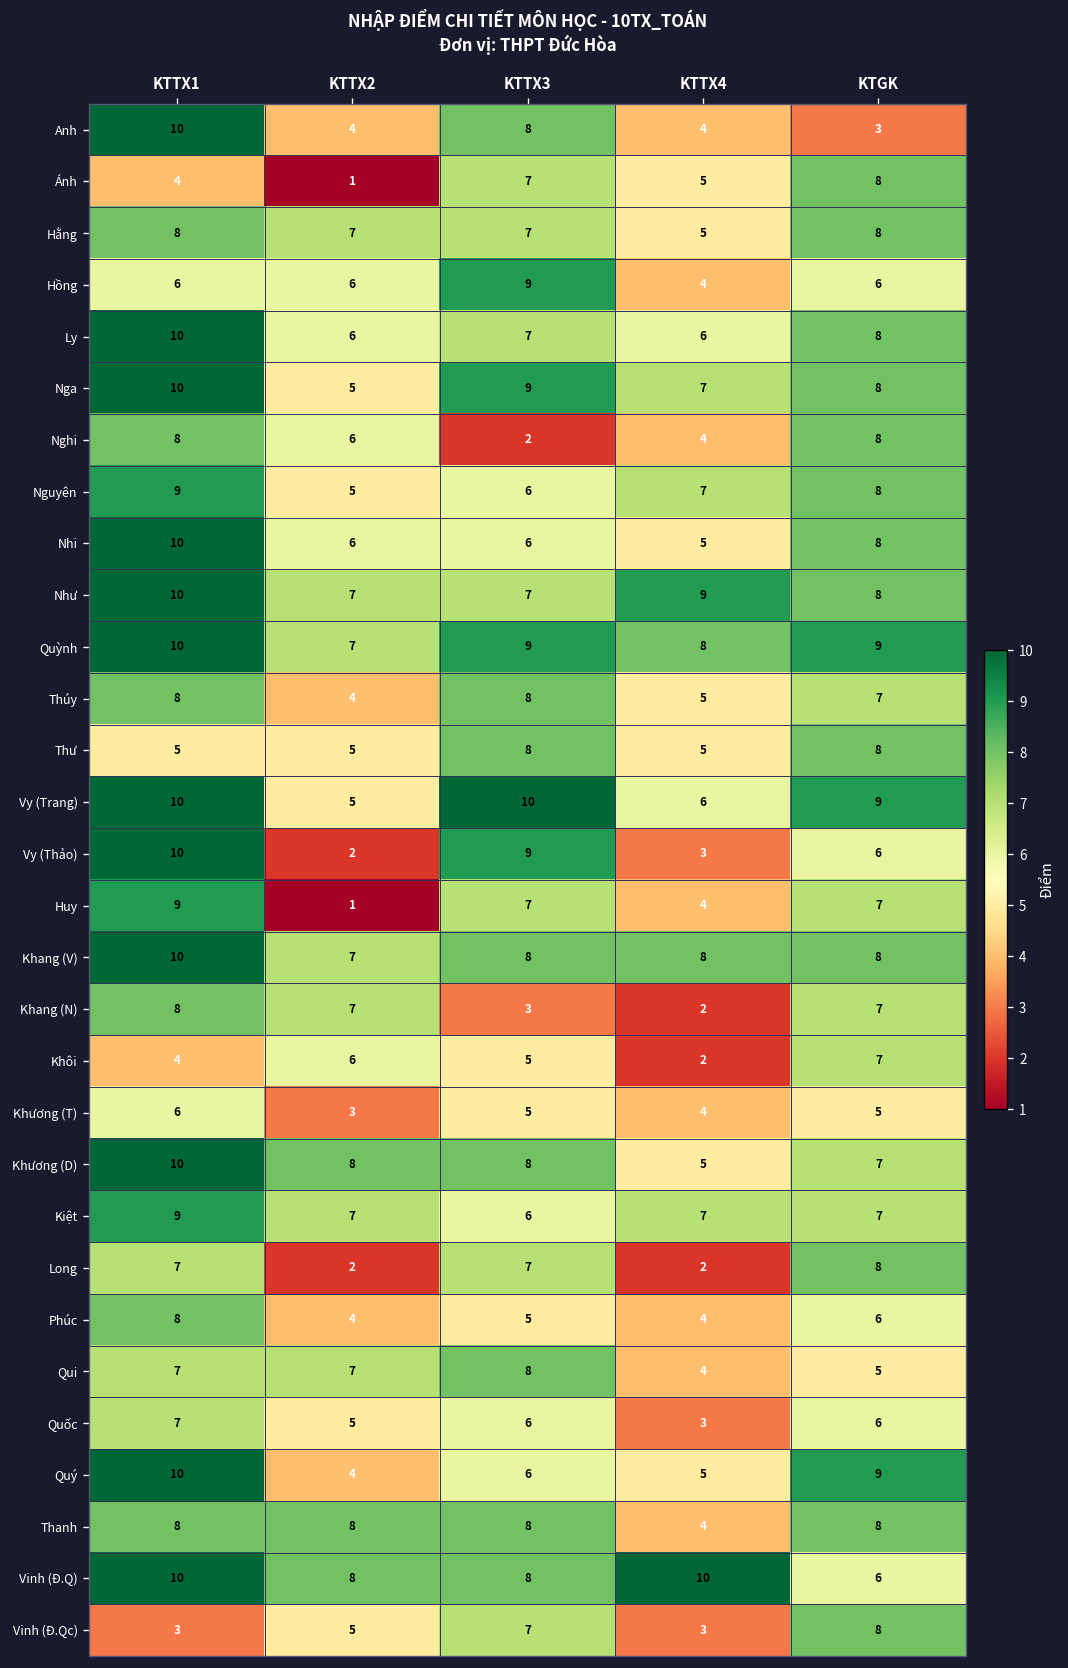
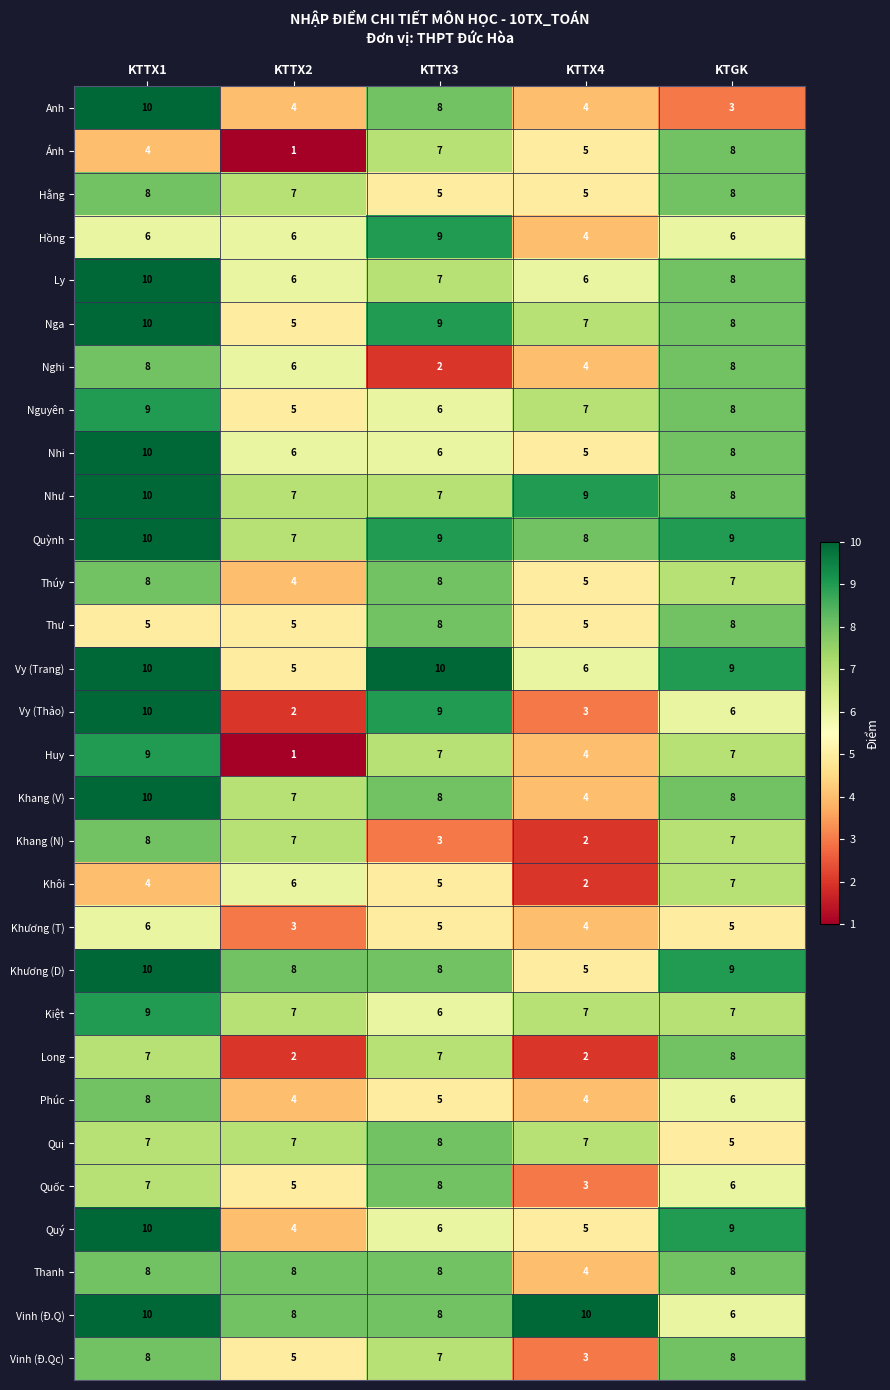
  {
    "Anh": {
      "KTTX1": 10,
      "KTTX2": 4,
      "KTTX3": 8,
      "KTTX4": 4,
      "KTGK": 3
    },
    "Ánh": {
      "KTTX1": 4,
      "KTTX2": 1,
      "KTTX3": 7,
      "KTTX4": 5,
      "KTGK": 8
    },
    "Hằng": {
      "KTTX1": 8,
      "KTTX2": 7,
-     "KTTX3": 7,
+     "KTTX3": 5,
      "KTTX4": 5,
      "KTGK": 8
    },
    "Hồng": {
      "KTTX1": 6,
      "KTTX2": 6,
      "KTTX3": 9,
      "KTTX4": 4,
      "KTGK": 6
    },
    "Ly": {
      "KTTX1": 10,
      "KTTX2": 6,
      "KTTX3": 7,
      "KTTX4": 6,
      "KTGK": 8
    },
    "Nga": {
      "KTTX1": 10,
      "KTTX2": 5,
      "KTTX3": 9,
      "KTTX4": 7,
      "KTGK": 8
    },
    "Nghi": {
      "KTTX1": 8,
      "KTTX2": 6,
      "KTTX3": 2,
      "KTTX4": 4,
      "KTGK": 8
    },
    "Nguyên": {
      "KTTX1": 9,
      "KTTX2": 5,
      "KTTX3": 6,
      "KTTX4": 7,
      "KTGK": 8
    },
    "Nhi": {
      "KTTX1": 10,
      "KTTX2": 6,
      "KTTX3": 6,
      "KTTX4": 5,
      "KTGK": 8
    },
    "Như": {
      "KTTX1": 10,
      "KTTX2": 7,
      "KTTX3": 7,
      "KTTX4": 9,
      "KTGK": 8
    },
    "Quỳnh": {
      "KTTX1": 10,
      "KTTX2": 7,
      "KTTX3": 9,
      "KTTX4": 8,
      "KTGK": 9
    },
    "Thúy": {
      "KTTX1": 8,
      "KTTX2": 4,
      "KTTX3": 8,
      "KTTX4": 5,
      "KTGK": 7
    },
    "Thư": {
      "KTTX1": 5,
      "KTTX2": 5,
      "KTTX3": 8,
      "KTTX4": 5,
      "KTGK": 8
    },
    "Vy (Trang)": {
      "KTTX1": 10,
      "KTTX2": 5,
      "KTTX3": 10,
      "KTTX4": 6,
      "KTGK": 9
    },
    "Vy (Thảo)": {
      "KTTX1": 10,
      "KTTX2": 2,
      "KTTX3": 9,
      "KTTX4": 3,
      "KTGK": 6
    },
    "Huy": {
      "KTTX1": 9,
      "KTTX2": 1,
      "KTTX3": 7,
      "KTTX4": 4,
      "KTGK": 7
    },
    "Khang (V)": {
      "KTTX1": 10,
      "KTTX2": 7,
      "KTTX3": 8,
-     "KTTX4": 8,
+     "KTTX4": 4,
      "KTGK": 8
    },
    "Khang (N)": {
      "KTTX1": 8,
      "KTTX2": 7,
      "KTTX3": 3,
      "KTTX4": 2,
      "KTGK": 7
    },
    "Khôi": {
      "KTTX1": 4,
      "KTTX2": 6,
      "KTTX3": 5,
      "KTTX4": 2,
      "KTGK": 7
    },
    "Khương (T)": {
      "KTTX1": 6,
      "KTTX2": 3,
      "KTTX3": 5,
      "KTTX4": 4,
      "KTGK": 5
    },
    "Khương (D)": {
      "KTTX1": 10,
      "KTTX2": 8,
      "KTTX3": 8,
      "KTTX4": 5,
-     "KTGK": 7
+     "KTGK": 9
    },
    "Kiệt": {
      "KTTX1": 9,
      "KTTX2": 7,
      "KTTX3": 6,
      "KTTX4": 7,
      "KTGK": 7
    },
    "Long": {
      "KTTX1": 7,
      "KTTX2": 2,
      "KTTX3": 7,
      "KTTX4": 2,
      "KTGK": 8
    },
    "Phúc": {
      "KTTX1": 8,
      "KTTX2": 4,
      "KTTX3": 5,
      "KTTX4": 4,
      "KTGK": 6
    },
    "Qui": {
      "KTTX1": 7,
      "KTTX2": 7,
      "KTTX3": 8,
-     "KTTX4": 4,
+     "KTTX4": 7,
      "KTGK": 5
    },
    "Quốc": {
      "KTTX1": 7,
      "KTTX2": 5,
-     "KTTX3": 6,
+     "KTTX3": 8,
      "KTTX4": 3,
      "KTGK": 6
    },
    "Quý": {
      "KTTX1": 10,
      "KTTX2": 4,
      "KTTX3": 6,
      "KTTX4": 5,
      "KTGK": 9
    },
    "Thanh": {
      "KTTX1": 8,
      "KTTX2": 8,
      "KTTX3": 8,
      "KTTX4": 4,
      "KTGK": 8
    },
    "Vinh (Đ.Q)": {
      "KTTX1": 10,
      "KTTX2": 8,
      "KTTX3": 8,
      "KTTX4": 10,
      "KTGK": 6
    },
    "Vinh (Đ.Qc)": {
-     "KTTX1": 3,
+     "KTTX1": 8,
      "KTTX2": 5,
      "KTTX3": 7,
      "KTTX4": 3,
      "KTGK": 8
    }
  }
